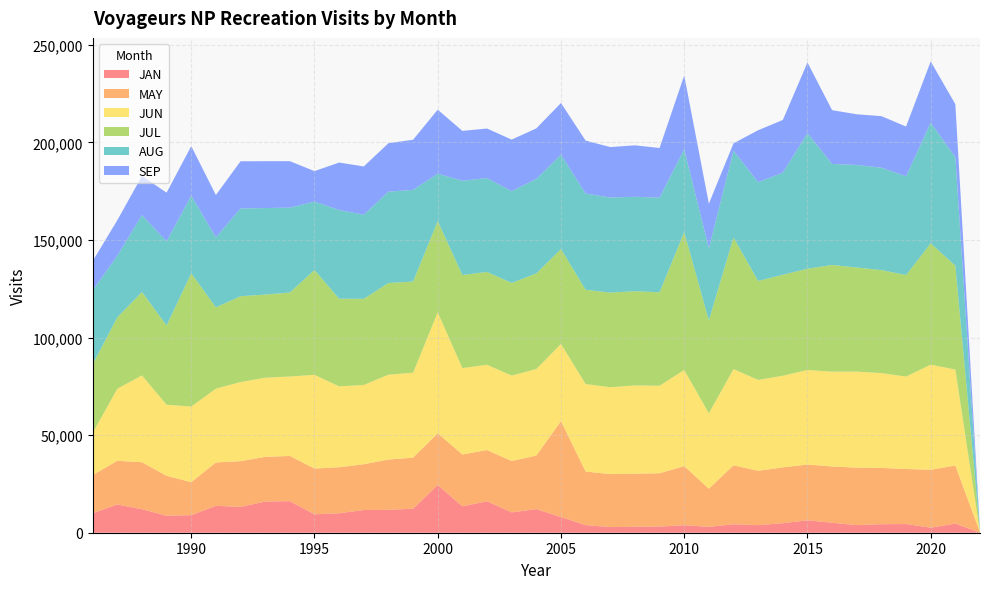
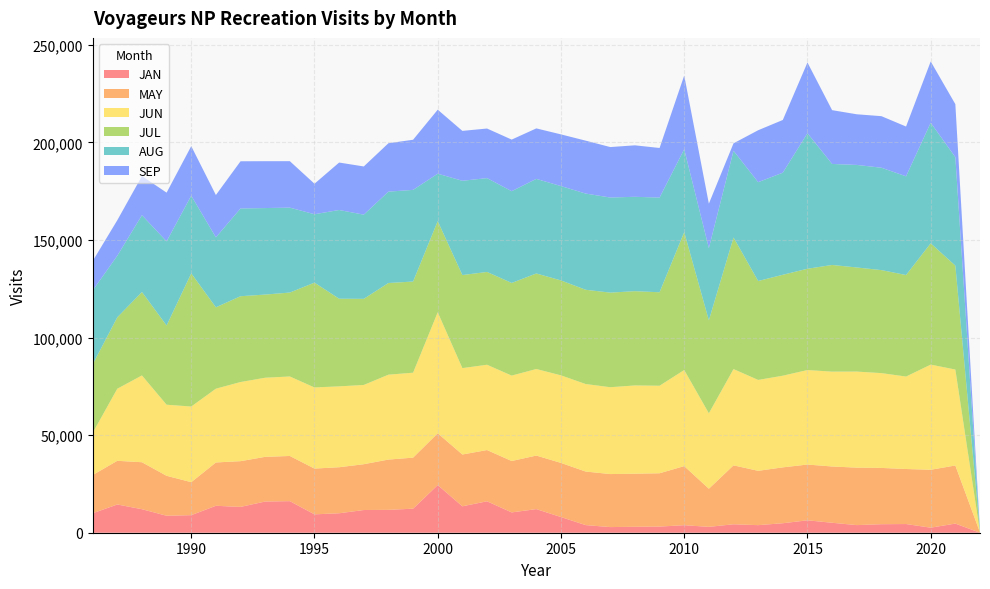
  {
    "JAN": {
      "1990": "9,000",
      "1995": "9,000",
      "2000": "24,000",
      "2005": "8,000",
      "2010": "4,000",
      "2015": "6,000",
      "2020": "3,000"
    },
    "MAY": {
      "1990": "17,000",
      "1995": "23,000",
      "2000": "27,000",
-     "2005": "49,000",
+     "2005": "28,000",
      "2010": "30,000",
      "2015": "29,000",
      "2020": "30,000"
    },
    "JUN": {
      "1990": "39,000",
-     "1995": "48,000",
+     "1995": "42,000",
      "2000": "62,000",
-     "2005": "40,000",
+     "2005": "45,000",
      "2010": "49,000",
      "2015": "48,000",
      "2020": "54,000"
    },
    "JUL": {
      "1990": "68,000",
      "1995": "54,000",
      "2000": "47,000",
      "2005": "49,000",
      "2010": "71,000",
      "2015": "52,000",
      "2020": "62,000"
    },
    "AUG": {
      "1990": "40,000",
      "1995": "35,000",
      "2000": "24,000",
      "2005": "48,000",
      "2010": "42,000",
      "2015": "69,000",
      "2020": "62,000"
    },
    "SEP": {
      "1990": "25,000",
      "1995": "16,000",
      "2000": "33,000",
      "2005": "26,000",
      "2010": "38,000",
      "2015": "36,000",
      "2020": "31,000"
    }
  }
